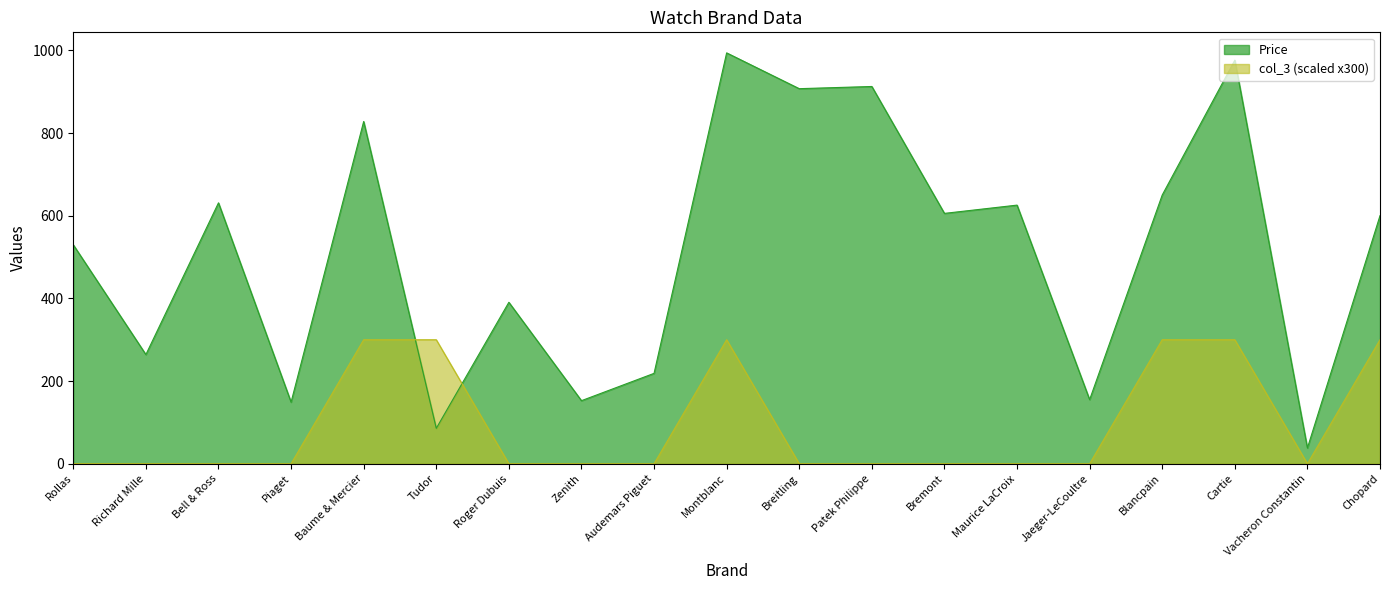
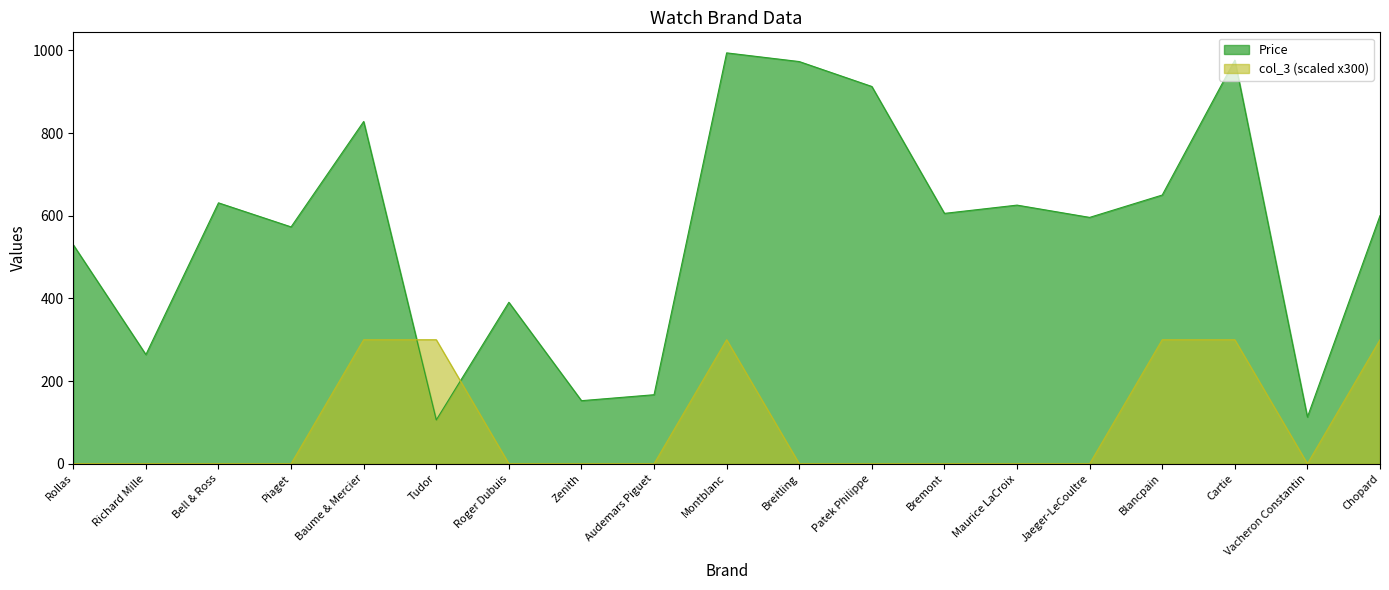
  {
    "Price": {
      "Rollas": 530,
      "Richard Mille": 260,
      "Bell & Ross": 630,
-     "Piaget": 150,
+     "Piaget": 570,
      "Baume & Mercier": 830,
-     "Tudor": 90,
+     "Tudor": 110,
      "Roger Dubuis": 390,
      "Zenith": 150,
-     "Audemars Piguet": 220,
+     "Audemars Piguet": 170,
      "Montblanc": 990,
-     "Breitling": 910,
+     "Breitling": 970,
      "Patek Philippe": 910,
      "Bremont": 610,
      "Maurice LaCroix": 630,
-     "Jaeger-LeCoultre": 160,
+     "Jaeger-LeCoultre": 600,
      "Blancpain": 650,
-     "Vacheron Constantin": 40,
+     "Vacheron Constantin": 110,
      "Chopard": 600
    },
    "col_3 (scaled x300)": {
      "Rollas": 0,
      "Richard Mille": 0,
      "Bell & Ross": 0,
      "Piaget": 0,
      "Baume & Mercier": 300,
      "Tudor": 300,
      "Roger Dubuis": 0,
      "Zenith": 0,
      "Audemars Piguet": 0,
      "Montblanc": 300,
      "Breitling": 0,
      "Patek Philippe": 0,
      "Bremont": 0,
      "Maurice LaCroix": 0,
      "Jaeger-LeCoultre": 0,
      "Blancpain": 300,
      "Cartie": 300,
      "Vacheron Constantin": 0,
      "Chopard": 300
    }
  }
